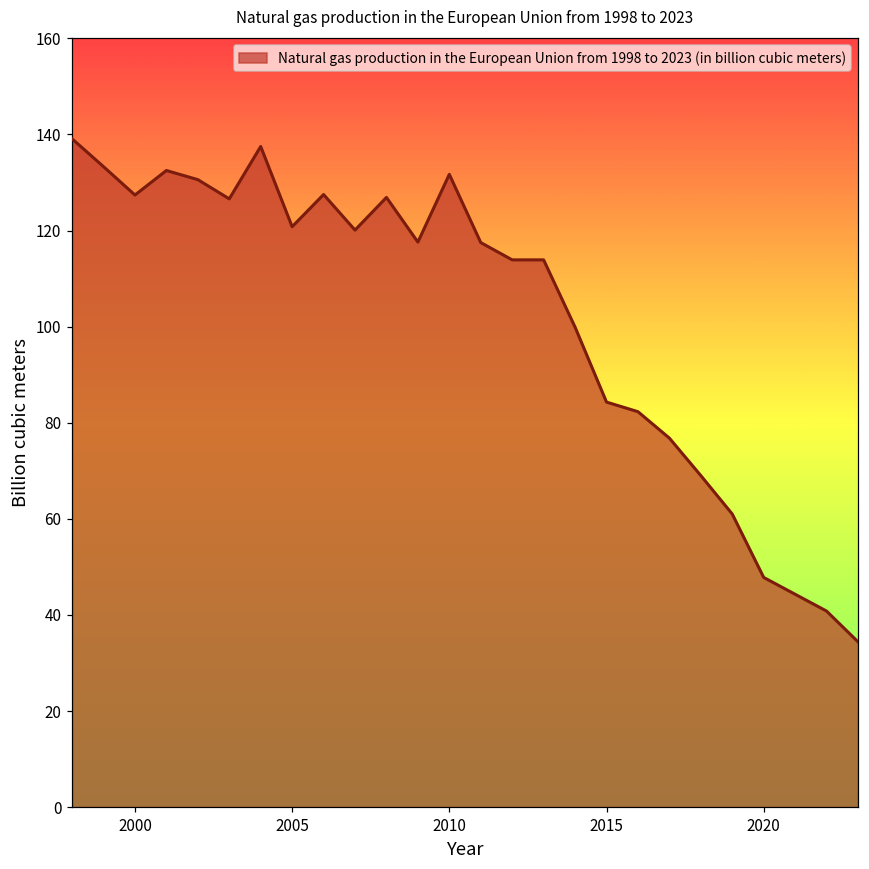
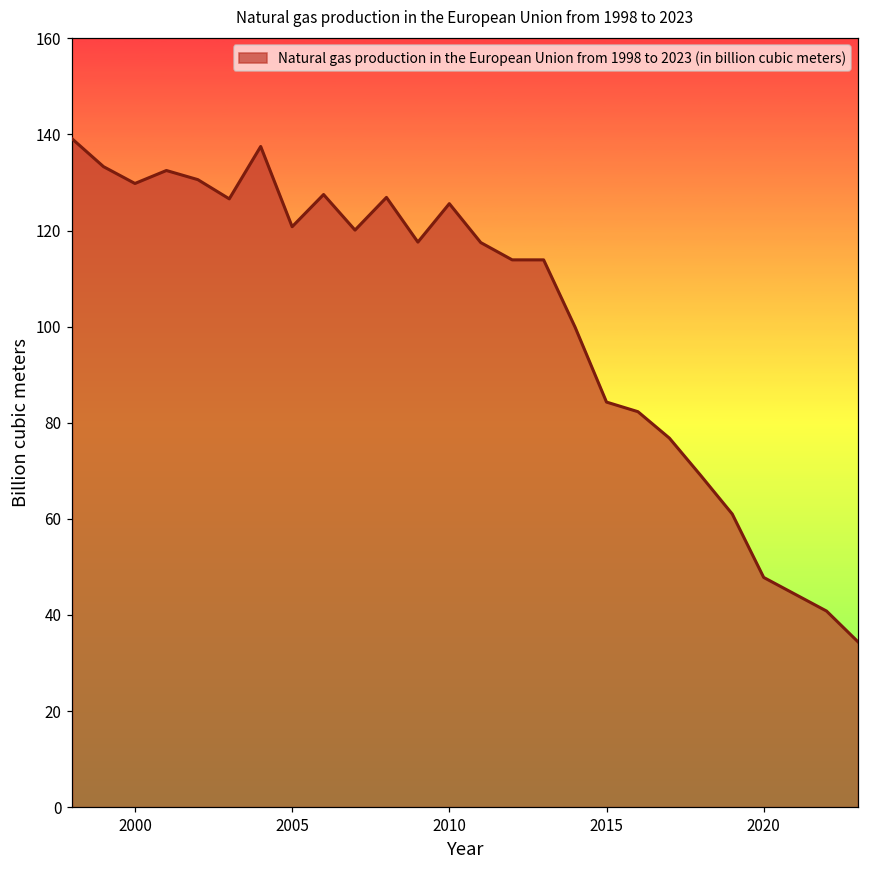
  {
-   "2000": 127,
+   "2000": 130,
    "2005": 121,
-   "2010": 132,
+   "2010": 126,
    "2015": 84,
    "2020": 48
  }
